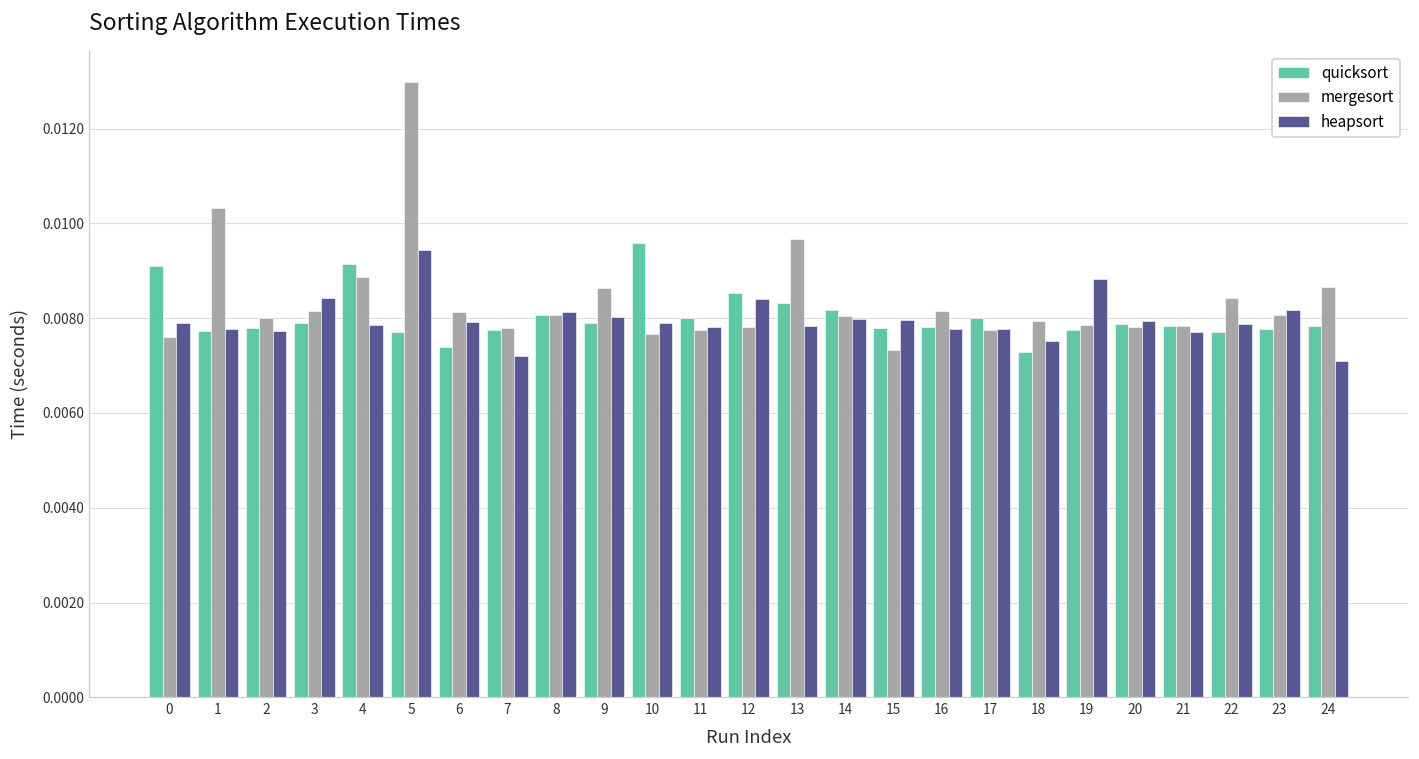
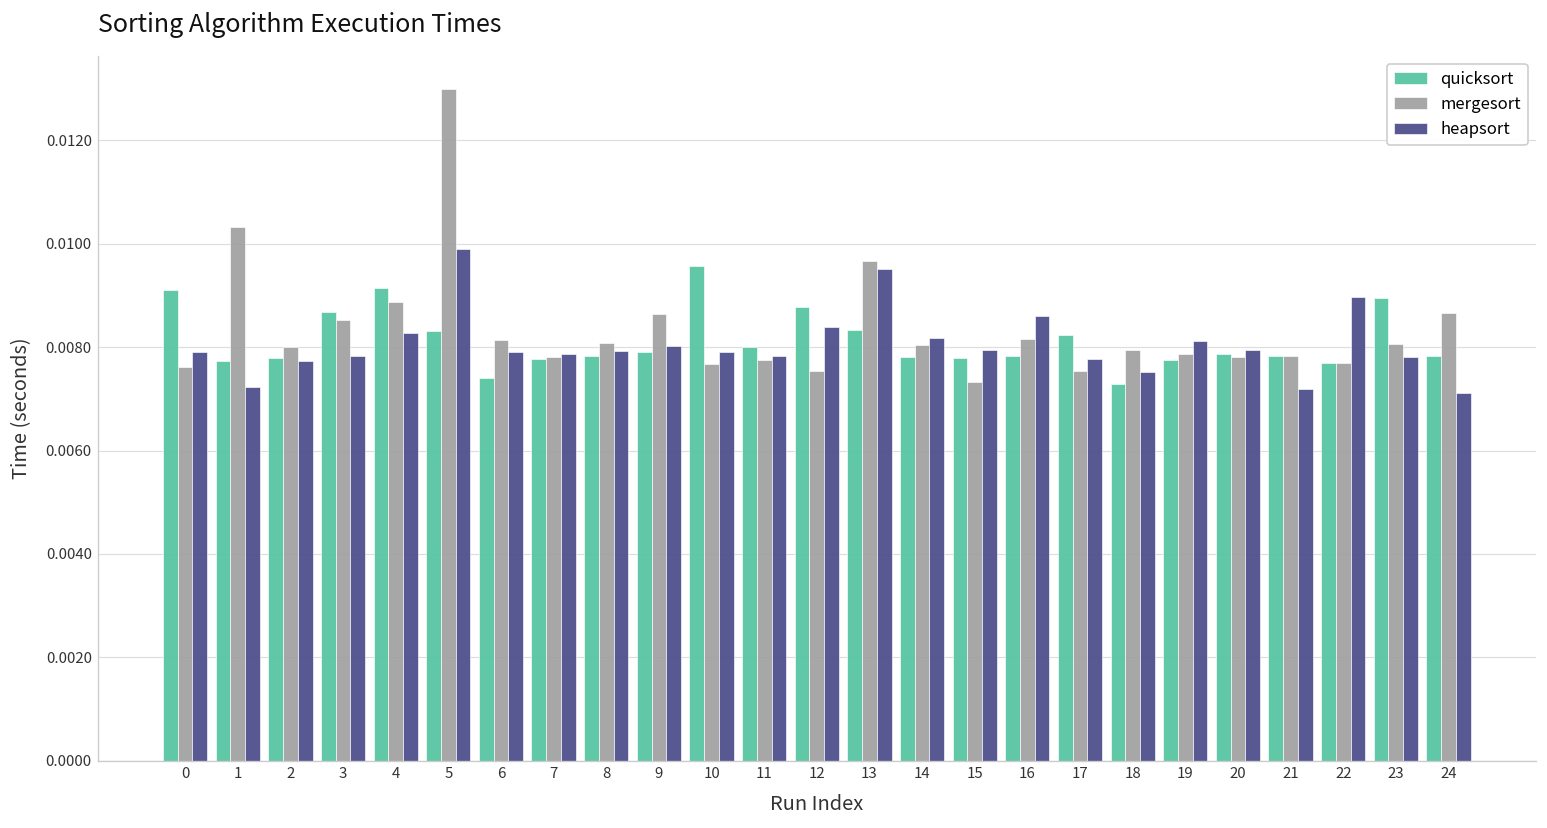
  {
    "quicksort": {
      "0": 0.0091,
      "1": 0.0077,
      "2": 0.0078,
-     "3": 0.0079,
+     "3": 0.0087,
      "4": 0.0091,
-     "5": 0.0077,
+     "5": 0.0083,
      "6": 0.0074,
      "7": 0.0078,
-     "8": 0.0081,
+     "8": 0.0078,
      "9": 0.0079,
      "10": 0.0096,
      "11": 0.0080,
-     "12": 0.0085,
+     "12": 0.0088,
      "13": 0.0083,
-     "14": 0.0082,
+     "14": 0.0078,
      "15": 0.0078,
      "16": 0.0078,
-     "17": 0.0080,
+     "17": 0.0082,
      "18": 0.0073,
      "19": 0.0077,
      "20": 0.0079,
      "21": 0.0078,
      "22": 0.0077,
-     "23": 0.0078,
+     "23": 0.0089,
      "24": 0.0078
    },
    "mergesort": {
      "0": 0.0076,
      "1": 0.0103,
      "2": 0.0080,
-     "3": 0.0082,
+     "3": 0.0085,
      "4": 0.0089,
      "5": 0.0130,
      "6": 0.0081,
      "7": 0.0078,
      "8": 0.0081,
      "9": 0.0086,
      "10": 0.0077,
      "11": 0.0077,
-     "12": 0.0078,
+     "12": 0.0075,
      "13": 0.0097,
      "14": 0.0080,
      "15": 0.0073,
      "16": 0.0082,
-     "17": 0.0078,
+     "17": 0.0075,
      "18": 0.0079,
      "19": 0.0079,
      "20": 0.0078,
      "21": 0.0078,
-     "22": 0.0084,
+     "22": 0.0077,
      "23": 0.0081,
      "24": 0.0087
    },
    "heapsort": {
      "0": 0.0079,
-     "1": 0.0078,
+     "1": 0.0072,
      "2": 0.0077,
-     "3": 0.0084,
-     "4": 0.0079,
-     "5": 0.0094,
+     "3": 0.0078,
+     "4": 0.0083,
+     "5": 0.0099,
      "6": 0.0079,
-     "7": 0.0072,
-     "8": 0.0081,
+     "7": 0.0079,
+     "8": 0.0079,
      "9": 0.0080,
      "10": 0.0079,
      "11": 0.0078,
      "12": 0.0084,
-     "13": 0.0078,
-     "14": 0.0080,
+     "13": 0.0095,
+     "14": 0.0082,
      "15": 0.0080,
-     "16": 0.0078,
+     "16": 0.0086,
      "17": 0.0078,
      "18": 0.0075,
-     "19": 0.0088,
+     "19": 0.0081,
      "20": 0.0079,
-     "21": 0.0077,
-     "22": 0.0079,
-     "23": 0.0082,
+     "21": 0.0072,
+     "22": 0.0090,
+     "23": 0.0078,
      "24": 0.0071
    }
  }
